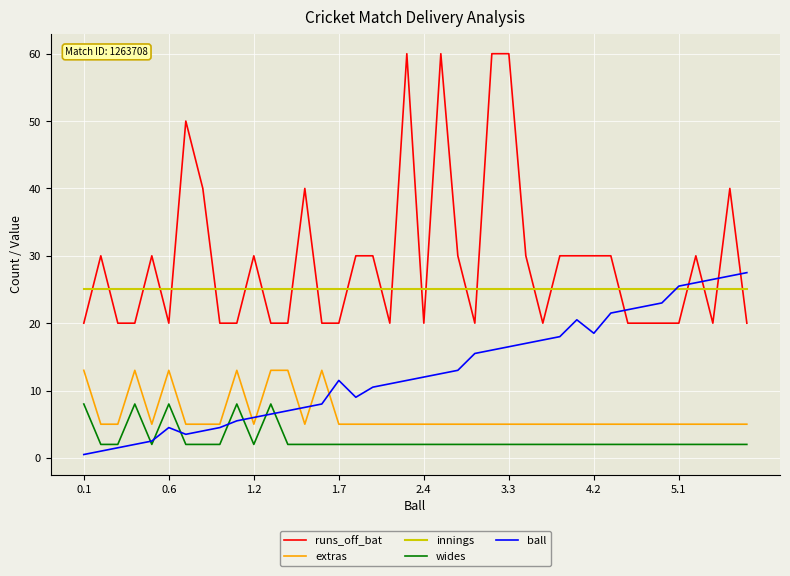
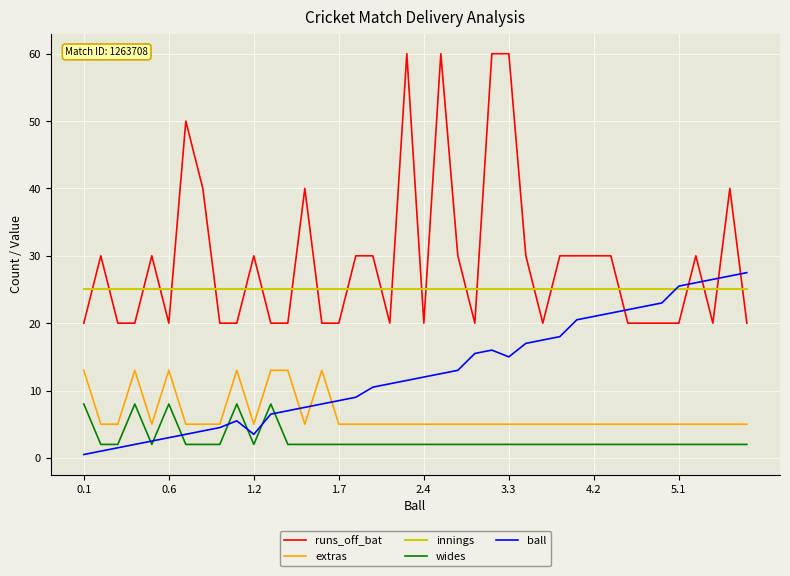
  {
    "runs_off_bat": {
      "0.1": 20,
      "0.6": 20,
      "1.2": 30,
      "1.7": 20,
      "2.4": 20,
      "3.3": 60,
      "4.2": 30,
      "5.1": 20
    },
    "extras": {
      "0.1": 13,
      "0.6": 13,
      "1.2": 5,
      "1.7": 5,
      "2.4": 5,
      "3.3": 5,
      "4.2": 5,
      "5.1": 5
    },
    "innings": {
      "0.1": 25,
      "0.6": 25,
      "1.2": 25,
      "1.7": 25,
      "2.4": 25,
      "3.3": 25,
      "4.2": 25,
      "5.1": 25
    },
    "wides": {
      "0.1": 8,
      "0.6": 8,
      "1.2": 2,
      "1.7": 2,
      "2.4": 2,
      "3.3": 2,
      "4.2": 2,
      "5.1": 2
    },
    "ball": {
      "0.1": 1,
-     "0.6": 5,
-     "1.2": 6,
-     "1.7": 12,
+     "0.6": 3,
+     "1.2": 4,
+     "1.7": 9,
      "2.4": 12,
-     "3.3": 17,
-     "4.2": 19,
+     "3.3": 15,
+     "4.2": 21,
      "5.1": 26
    }
  }
